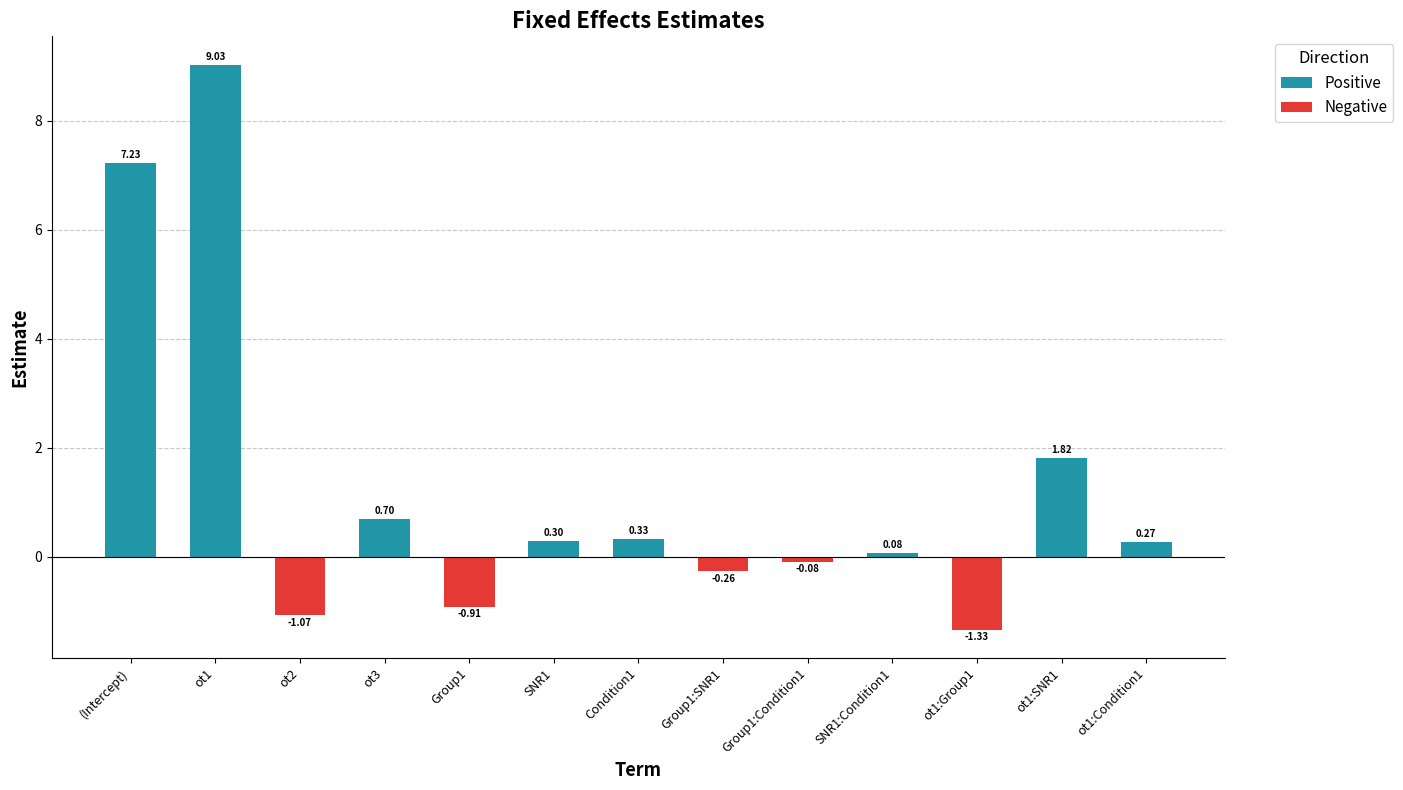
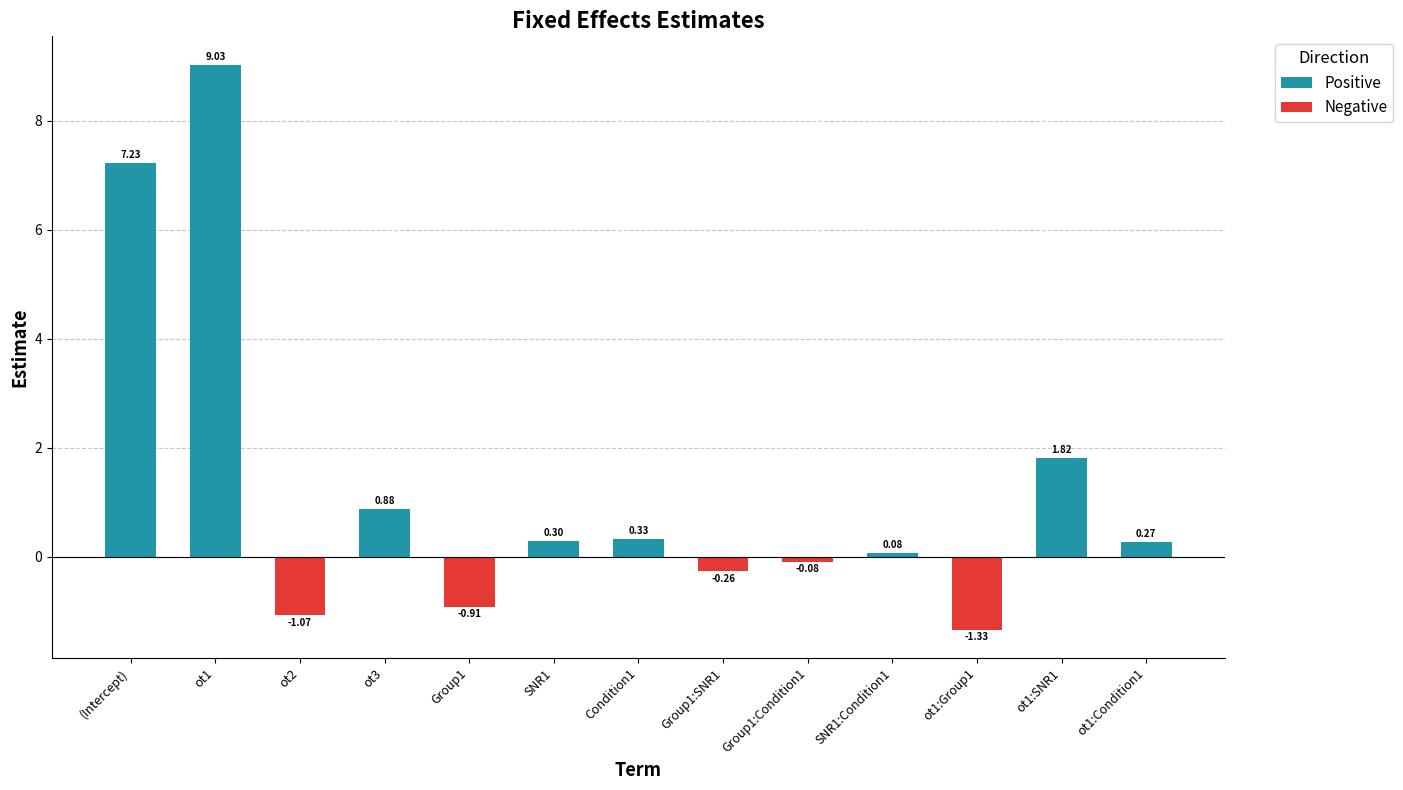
  {
    "Positive": {
      "(Intercept)": 7.23,
      "ot1": 9.03,
-     "ot3": 0.70,
+     "ot3": 0.88,
      "SNR1": 0.30,
      "Condition1": 0.33,
      "SNR1:Condition1": 0.08,
      "ot1:SNR1": 1.82,
      "ot1:Condition1": 0.27
    },
    "Negative": {
      "ot2": -1.07,
      "Group1": -0.91,
      "Group1:SNR1": -0.26,
      "Group1:Condition1": -0.08,
      "ot1:Group1": -1.33
    }
  }
